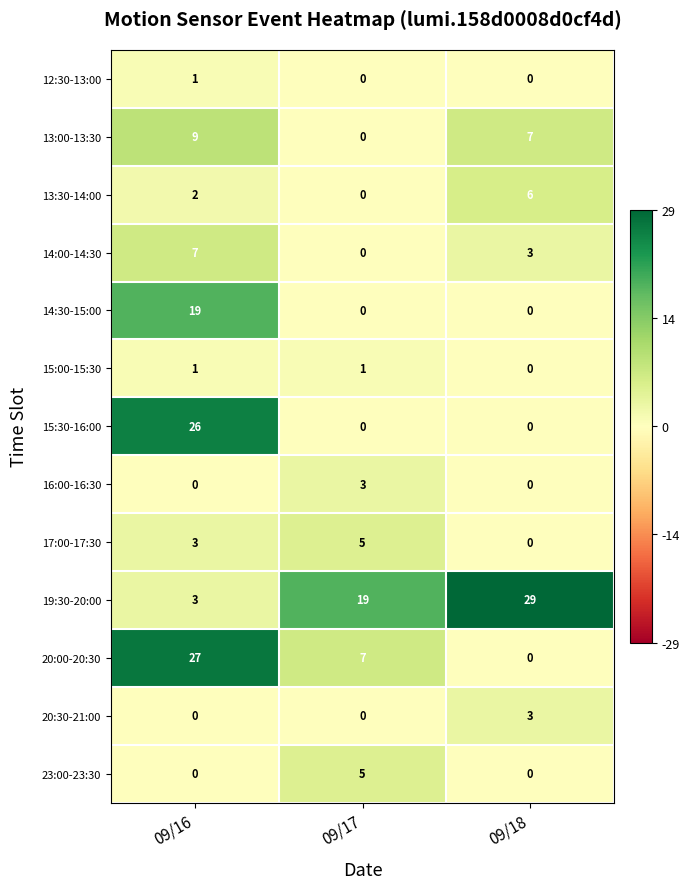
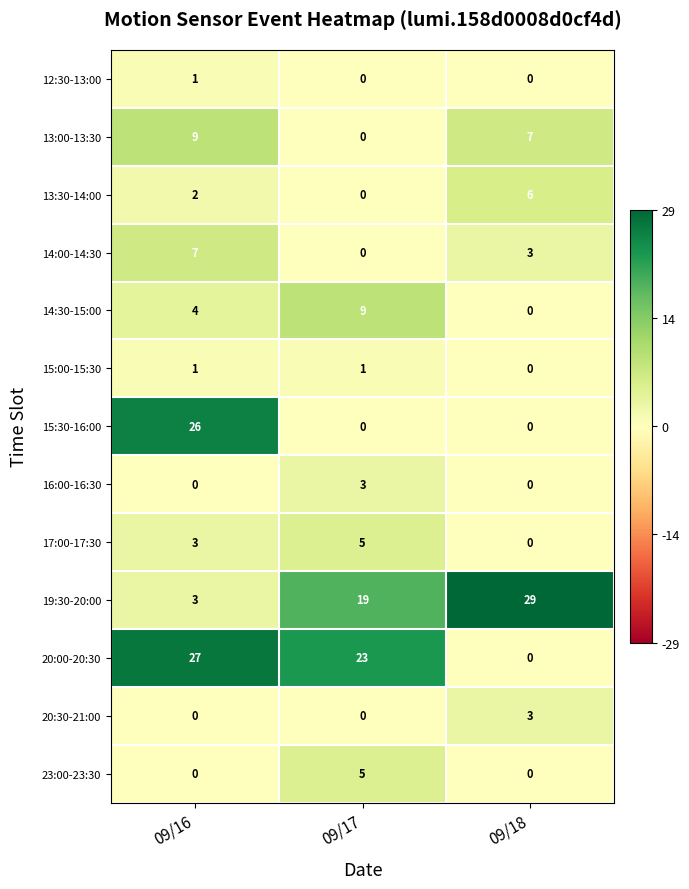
  {
    "12:30-13:00": {
      "09/16": 1,
      "09/17": 0,
      "09/18": 0
    },
    "13:00-13:30": {
      "09/16": 9,
      "09/17": 0,
      "09/18": 7
    },
    "13:30-14:00": {
      "09/16": 2,
      "09/17": 0,
      "09/18": 6
    },
    "14:00-14:30": {
      "09/16": 7,
      "09/17": 0,
      "09/18": 3
    },
    "14:30-15:00": {
-     "09/16": 19,
-     "09/17": 0,
+     "09/16": 4,
+     "09/17": 9,
      "09/18": 0
    },
    "15:00-15:30": {
      "09/16": 1,
      "09/17": 1,
      "09/18": 0
    },
    "15:30-16:00": {
      "09/16": 26,
      "09/17": 0,
      "09/18": 0
    },
    "16:00-16:30": {
      "09/16": 0,
      "09/17": 3,
      "09/18": 0
    },
    "17:00-17:30": {
      "09/16": 3,
      "09/17": 5,
      "09/18": 0
    },
    "19:30-20:00": {
      "09/16": 3,
      "09/17": 19,
      "09/18": 29
    },
    "20:00-20:30": {
      "09/16": 27,
-     "09/17": 7,
+     "09/17": 23,
      "09/18": 0
    },
    "20:30-21:00": {
      "09/16": 0,
      "09/17": 0,
      "09/18": 3
    },
    "23:00-23:30": {
      "09/16": 0,
      "09/17": 5,
      "09/18": 0
    }
  }
